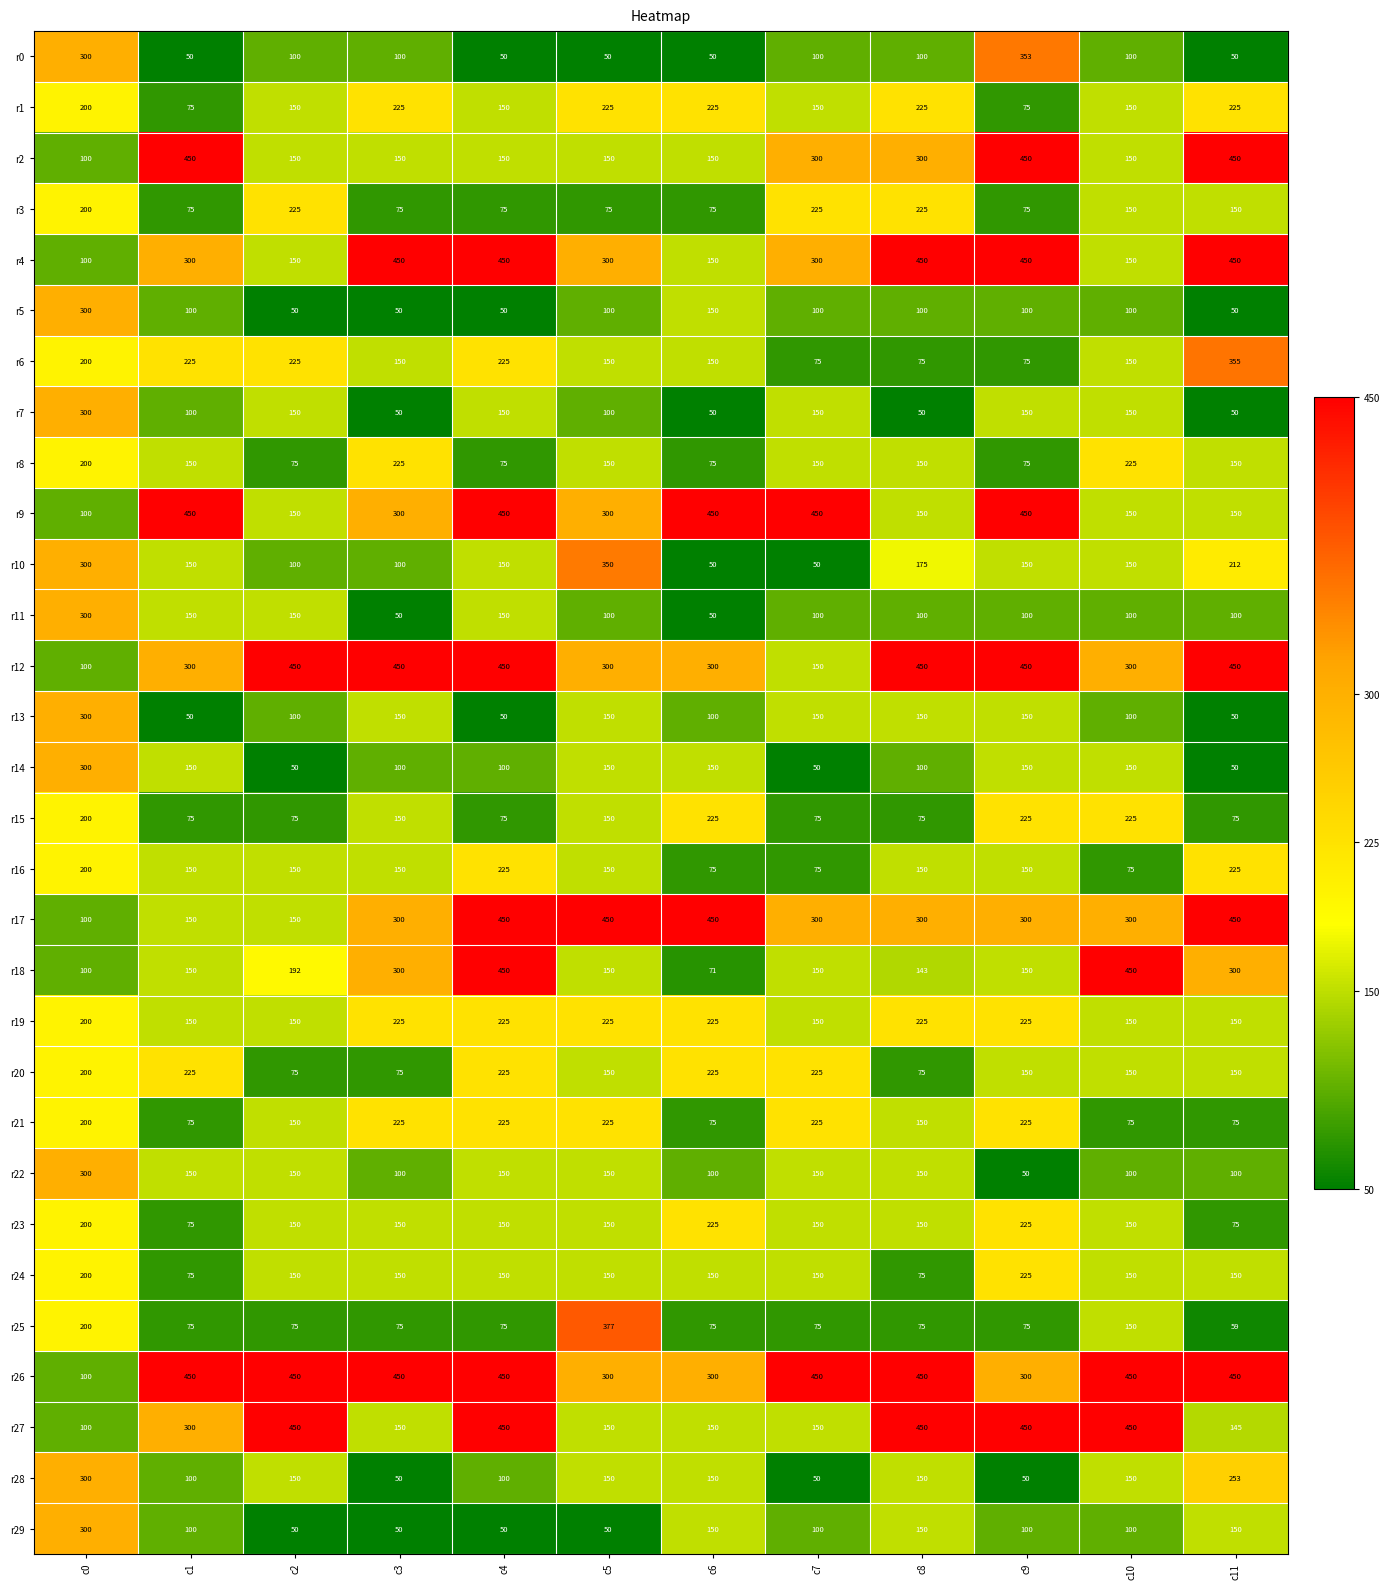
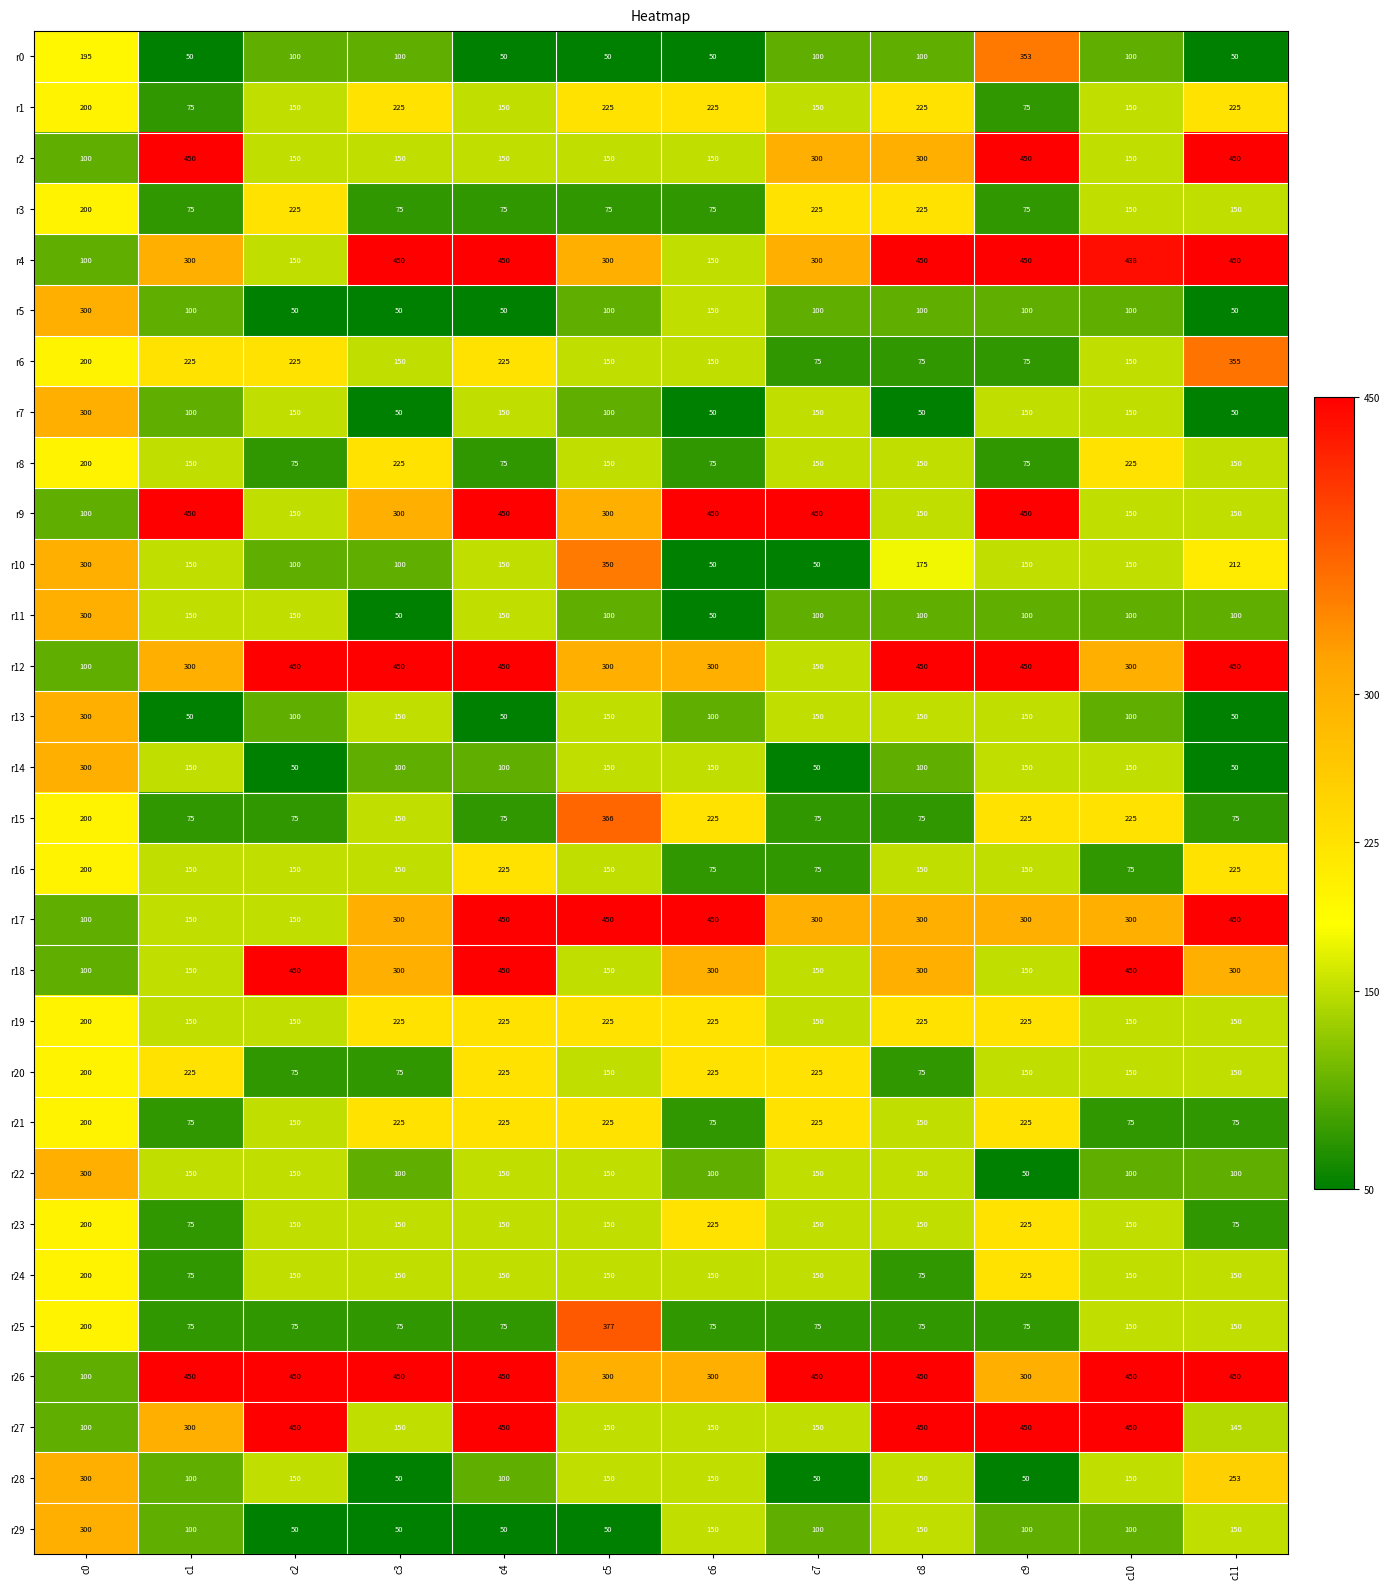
  {
    "r0": {
-     "c0": 300,
+     "c0": 195,
      "c1": 50,
      "c2": 100,
      "c3": 100,
      "c4": 50,
      "c5": 50,
      "c6": 50,
      "c7": 100,
      "c8": 100,
      "c9": 353,
      "c10": 100,
      "c11": 50
    },
    "r4": {
      "c0": 100,
      "c1": 300,
      "c2": 150,
      "c3": 450,
      "c4": 450,
      "c5": 300,
      "c6": 150,
      "c7": 300,
      "c8": 450,
      "c9": 450,
-     "c10": 150,
+     "c10": 438,
      "c11": 450
    },
    "r15": {
      "c0": 200,
      "c1": 75,
      "c2": 75,
      "c3": 150,
      "c4": 75,
-     "c5": 150,
+     "c5": 366,
      "c6": 225,
      "c7": 75,
      "c8": 75,
      "c9": 225,
      "c10": 225,
      "c11": 75
    },
    "r18": {
      "c0": 100,
      "c1": 150,
-     "c2": 192,
+     "c2": 450,
      "c3": 300,
      "c4": 450,
      "c5": 150,
-     "c6": 71,
+     "c6": 300,
      "c7": 150,
-     "c8": 143,
+     "c8": 300,
      "c9": 150,
      "c10": 450,
      "c11": 300
    },
    "r25": {
      "c0": 200,
      "c1": 75,
      "c2": 75,
      "c3": 75,
      "c4": 75,
      "c5": 377,
      "c6": 75,
      "c7": 75,
      "c8": 75,
      "c9": 75,
      "c10": 150,
-     "c11": 59
+     "c11": 150
    }
  }
